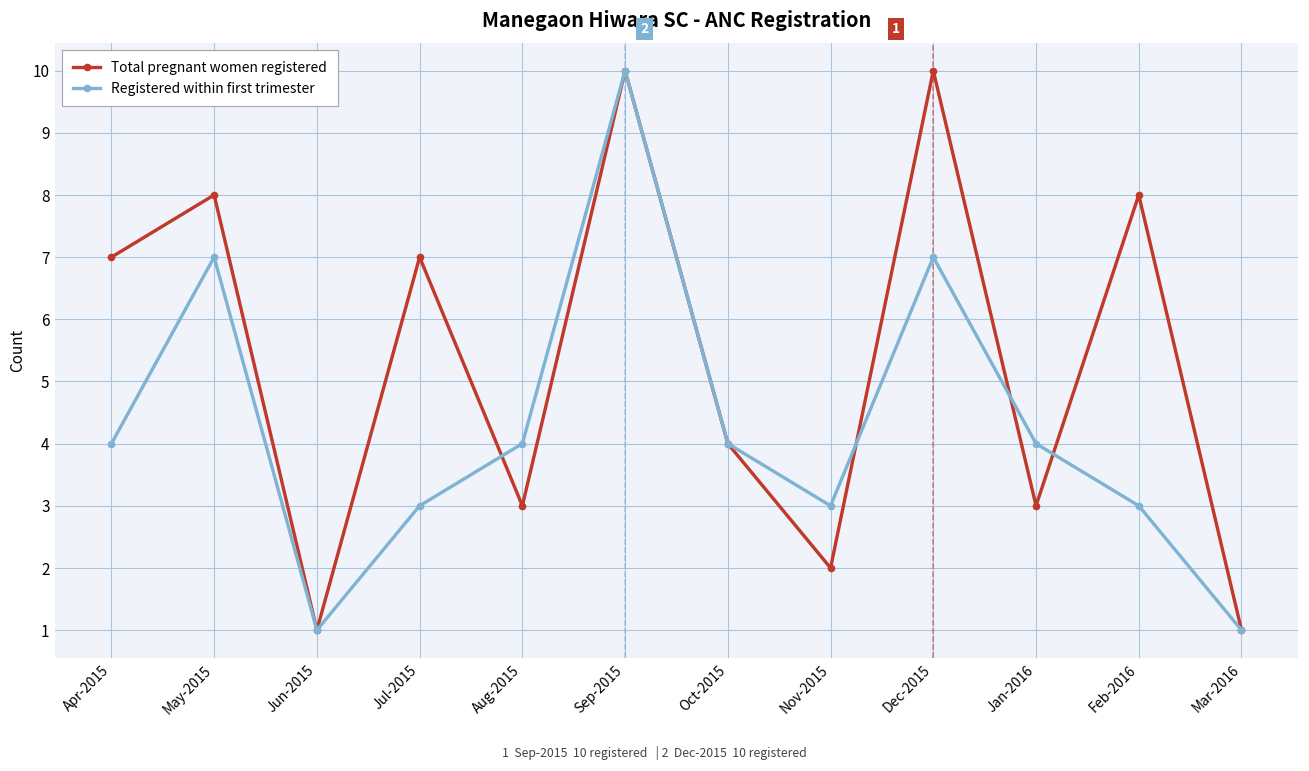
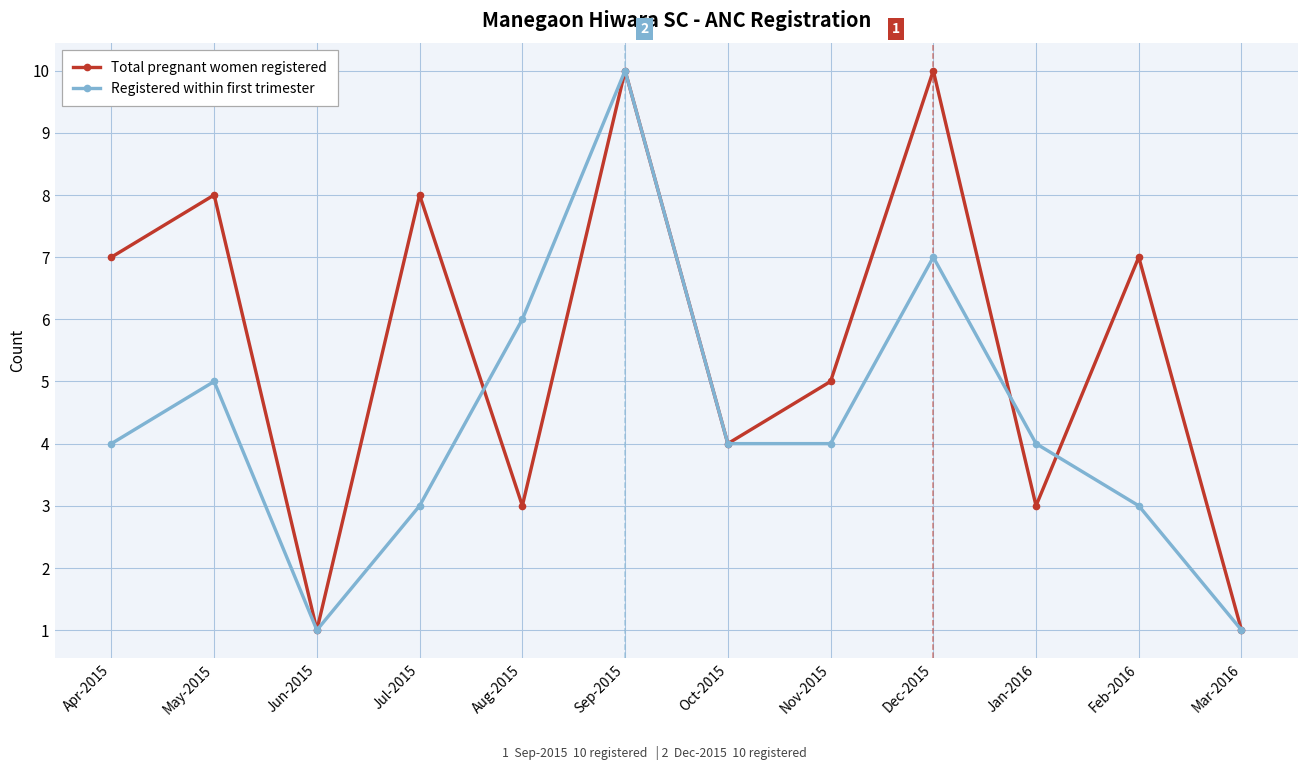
  {
    "Total pregnant women registered": {
      "Apr-2015": 7,
      "May-2015": 8,
-     "Jul-2015": 7,
+     "Jul-2015": 8,
      "Aug-2015": 3,
-     "Nov-2015": 2,
+     "Nov-2015": 5,
      "Dec-2015": 10,
      "Jan-2016": 3,
-     "Feb-2016": 8
+     "Feb-2016": 7
    },
    "Registered within first trimester": {
      "Apr-2015": 4,
-     "May-2015": 7,
+     "May-2015": 5,
      "Jul-2015": 3,
-     "Aug-2015": 4,
-     "Nov-2015": 3,
+     "Aug-2015": 6,
+     "Nov-2015": 4,
      "Dec-2015": 7,
      "Jan-2016": 4,
      "Feb-2016": 3
    }
  }
